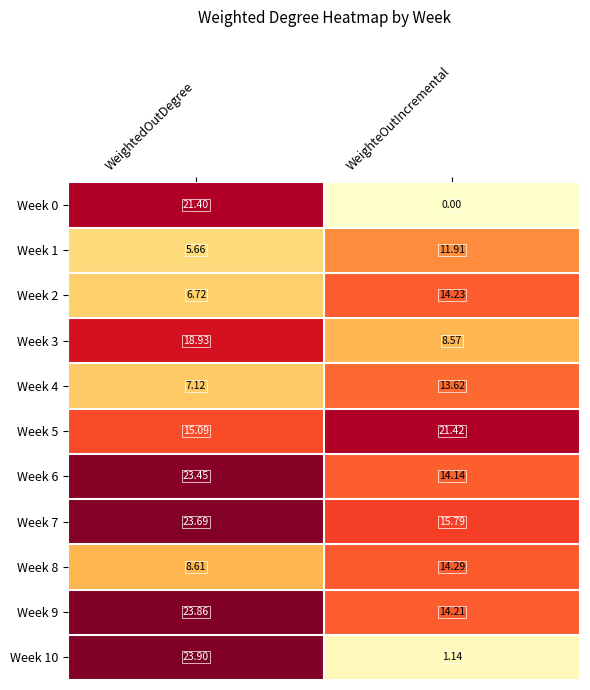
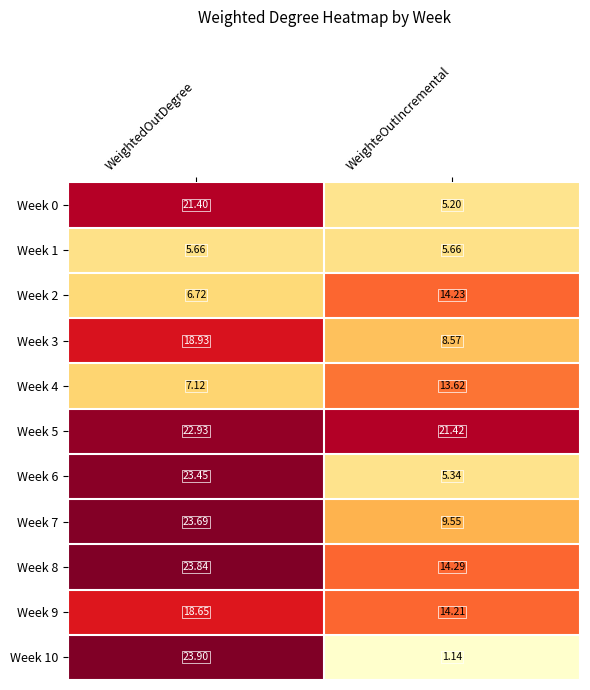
  {
    "Week 0": {
-     "WeighteOutIncremental": 0.00
+     "WeighteOutIncremental": 5.20
    },
    "Week 1": {
-     "WeighteOutIncremental": 11.91
+     "WeighteOutIncremental": 5.66
    },
    "Week 5": {
-     "WeightedOutDegree": 15.09
+     "WeightedOutDegree": 22.93
    },
    "Week 6": {
-     "WeighteOutIncremental": 14.14
+     "WeighteOutIncremental": 5.34
    },
    "Week 7": {
-     "WeighteOutIncremental": 15.79
+     "WeighteOutIncremental": 9.55
    },
    "Week 8": {
-     "WeightedOutDegree": 8.61
+     "WeightedOutDegree": 23.84
    },
    "Week 9": {
-     "WeightedOutDegree": 23.86
+     "WeightedOutDegree": 18.65
    }
  }
